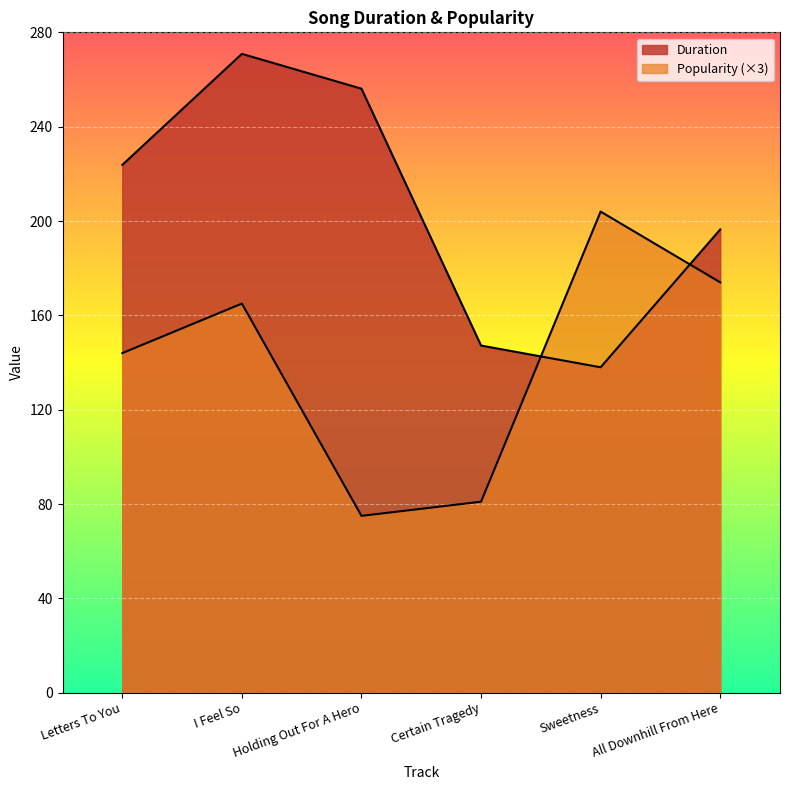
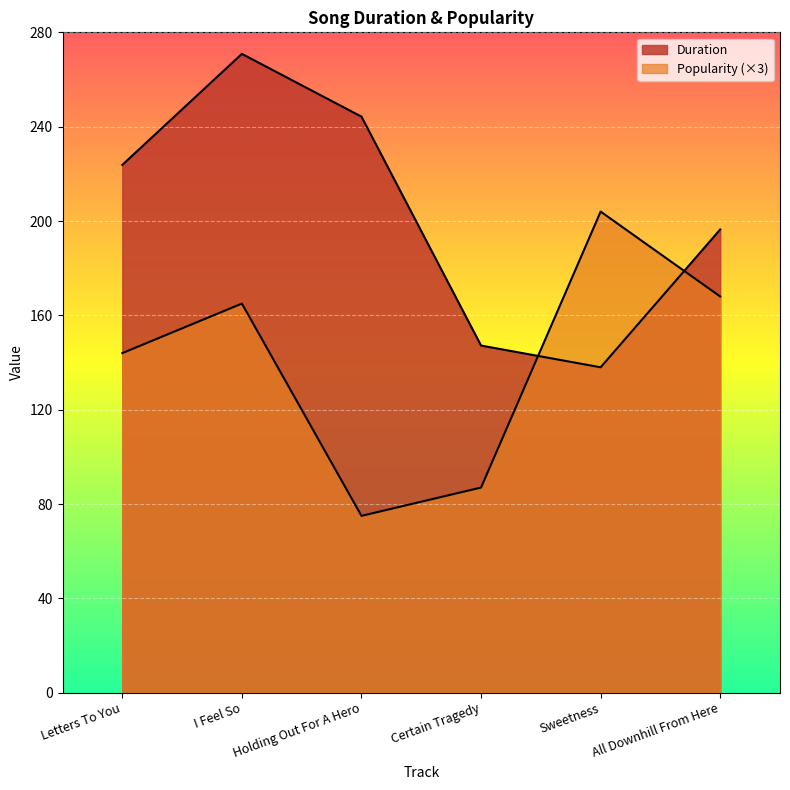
  {
    "Duration": {
      "Letters To You": 224,
      "I Feel So": 271,
-     "Holding Out For A Hero": 256,
+     "Holding Out For A Hero": 244,
      "Certain Tragedy": 147,
      "Sweetness": 138,
      "All Downhill From Here": 196
    },
    "Popularity (×3)": {
      "Letters To You": 144,
      "I Feel So": 165,
      "Holding Out For A Hero": 75,
-     "Certain Tragedy": 81,
+     "Certain Tragedy": 87,
      "Sweetness": 204,
-     "All Downhill From Here": 174
+     "All Downhill From Here": 168
    }
  }
